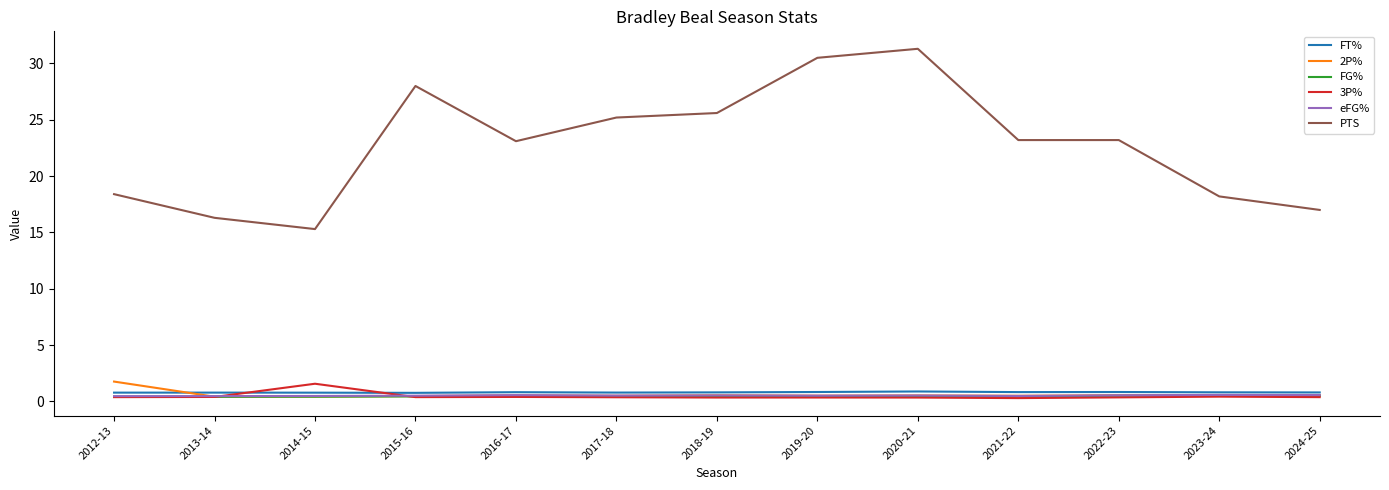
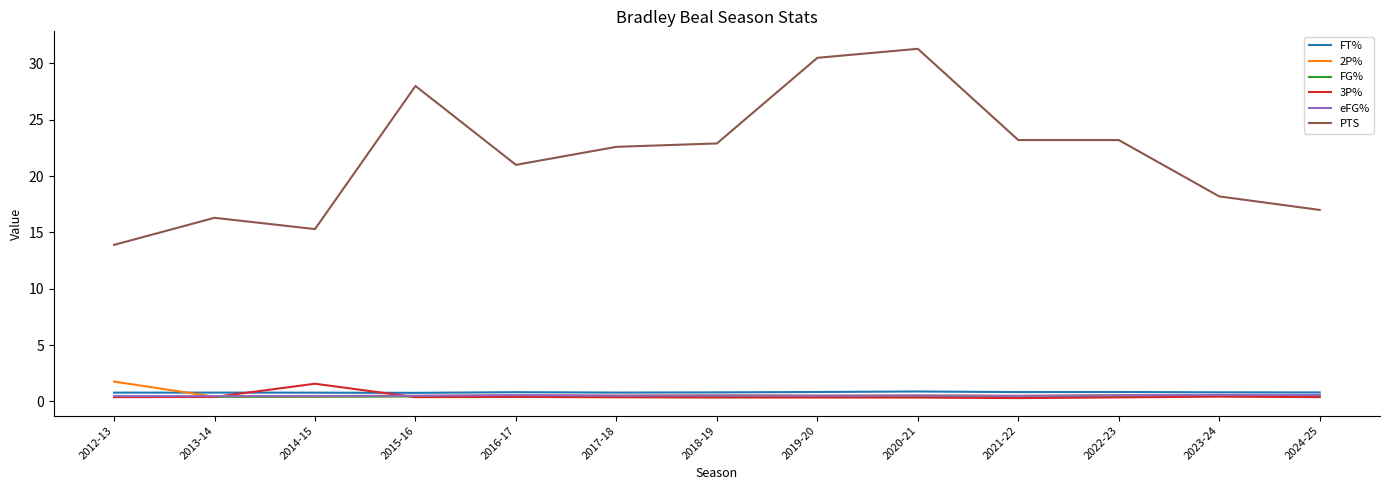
  {
    "FT%": {
      "2012-13": 0.8,
      "2013-14": 0.8,
      "2014-15": 0.8,
      "2015-16": 0.8,
      "2016-17": 0.8,
      "2017-18": 0.8,
      "2018-19": 0.8,
      "2019-20": 0.8,
      "2020-21": 0.9,
      "2021-22": 0.8,
      "2022-23": 0.8,
      "2023-24": 0.8,
      "2024-25": 0.8
    },
    "2P%": {
      "2012-13": 1.8
    },
    "3P%": {
      "2014-15": 1.6
    },
    "PTS": {
-     "2012-13": 18.4,
+     "2012-13": 13.9,
      "2013-14": 16.3,
      "2014-15": 15.3,
      "2015-16": 28.0,
-     "2016-17": 23.1,
-     "2017-18": 25.2,
-     "2018-19": 25.6,
+     "2016-17": 21.0,
+     "2017-18": 22.6,
+     "2018-19": 22.9,
      "2019-20": 30.5,
      "2020-21": 31.3,
      "2021-22": 23.2,
      "2022-23": 23.2,
      "2023-24": 18.2,
      "2024-25": 17.0
    }
  }
